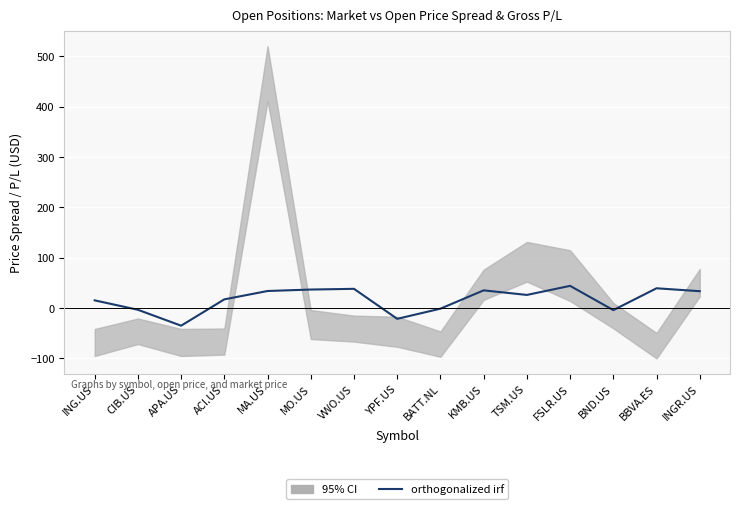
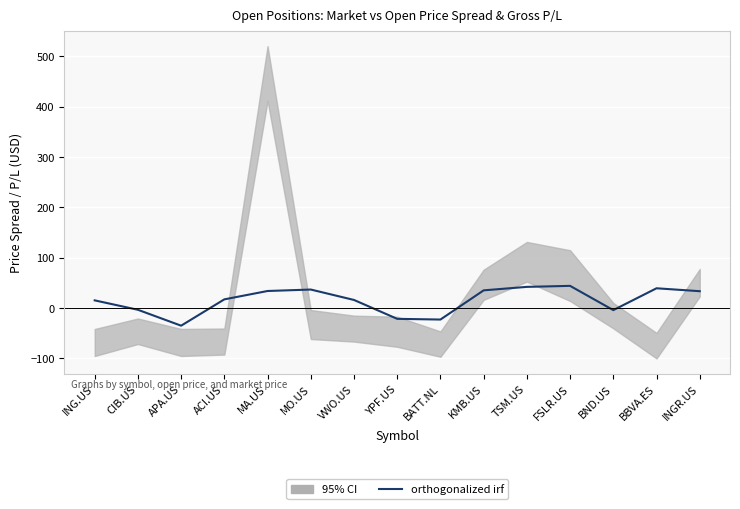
  {
    "orthogonalized irf": {
      "ING.US": 20,
      "CIB.US": 0,
      "APA.US": -40,
      "ACI.US": 20,
      "MA.US": 30,
      "MO.US": 40,
-     "VWO.US": 40,
-     "BATT.NL": 0,
+     "VWO.US": 20,
+     "BATT.NL": -20,
      "KMB.US": 40,
-     "TSM.US": 30,
+     "TSM.US": 40,
      "FSLR.US": 40,
      "BND.US": 0,
      "BBVA.ES": 40,
      "INGR.US": 30
    }
  }
